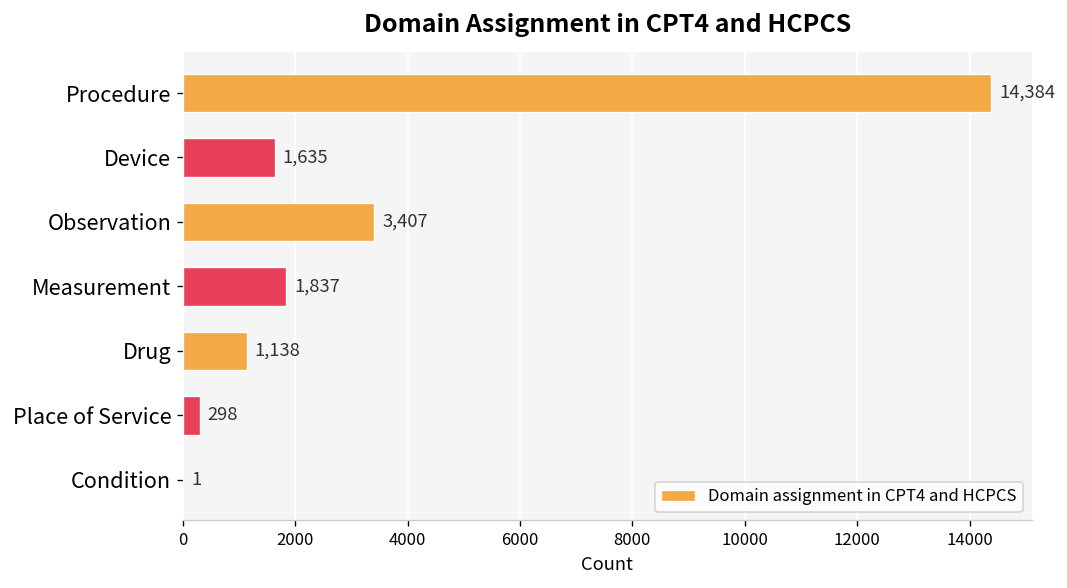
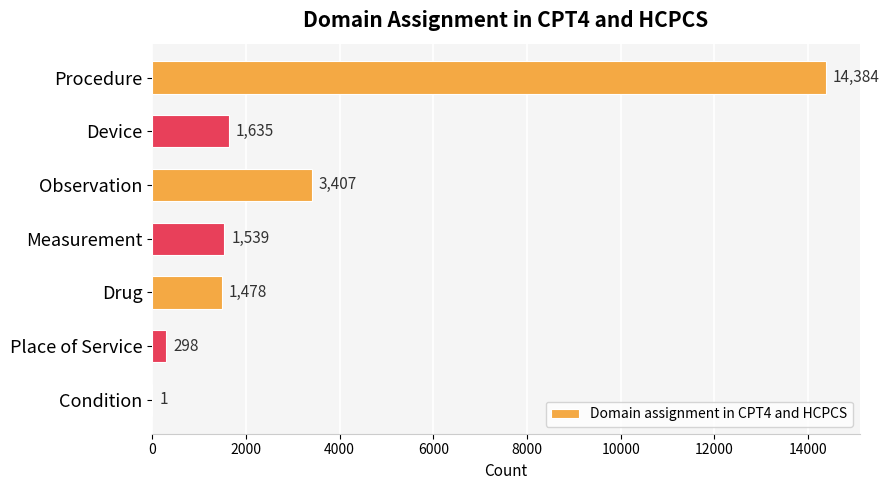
  {
    "Procedure": "14,384",
    "Device": "1,635",
    "Observation": "3,407",
-   "Measurement": "1,837",
-   "Drug": "1,138",
+   "Measurement": "1,539",
+   "Drug": "1,478",
    "Place of Service": "298",
    "Condition": "1"
  }
